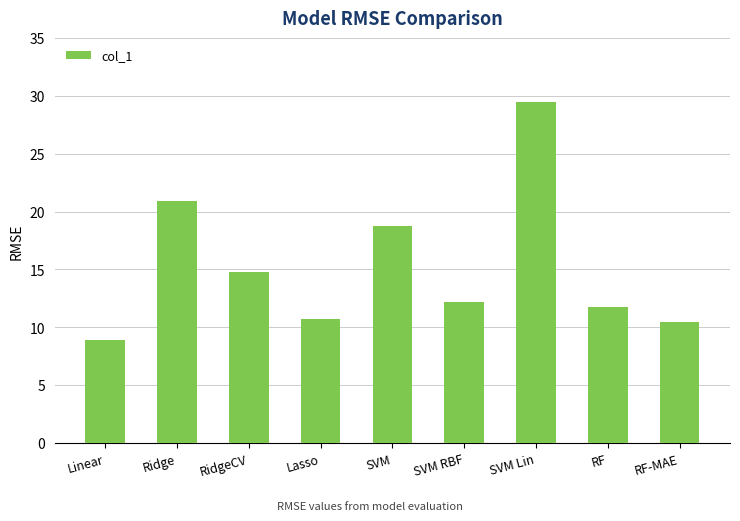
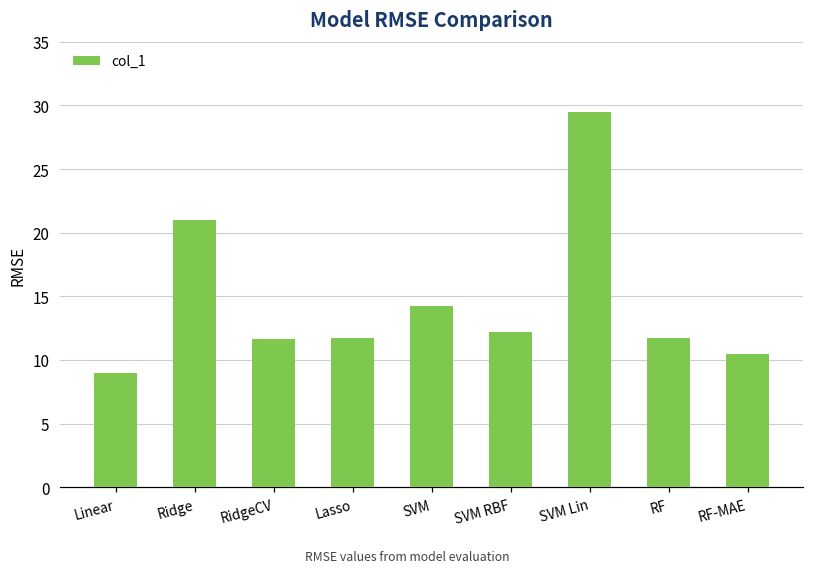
  {
    "Linear": 8.9,
    "Ridge": 21.0,
-   "RidgeCV": 14.8,
-   "Lasso": 10.7,
-   "SVM": 18.8,
+   "RidgeCV": 11.7,
+   "Lasso": 11.7,
+   "SVM": 14.2,
    "SVM RBF": 12.2,
    "SVM Lin": 29.5,
    "RF": 11.8,
    "RF-MAE": 10.5
  }
